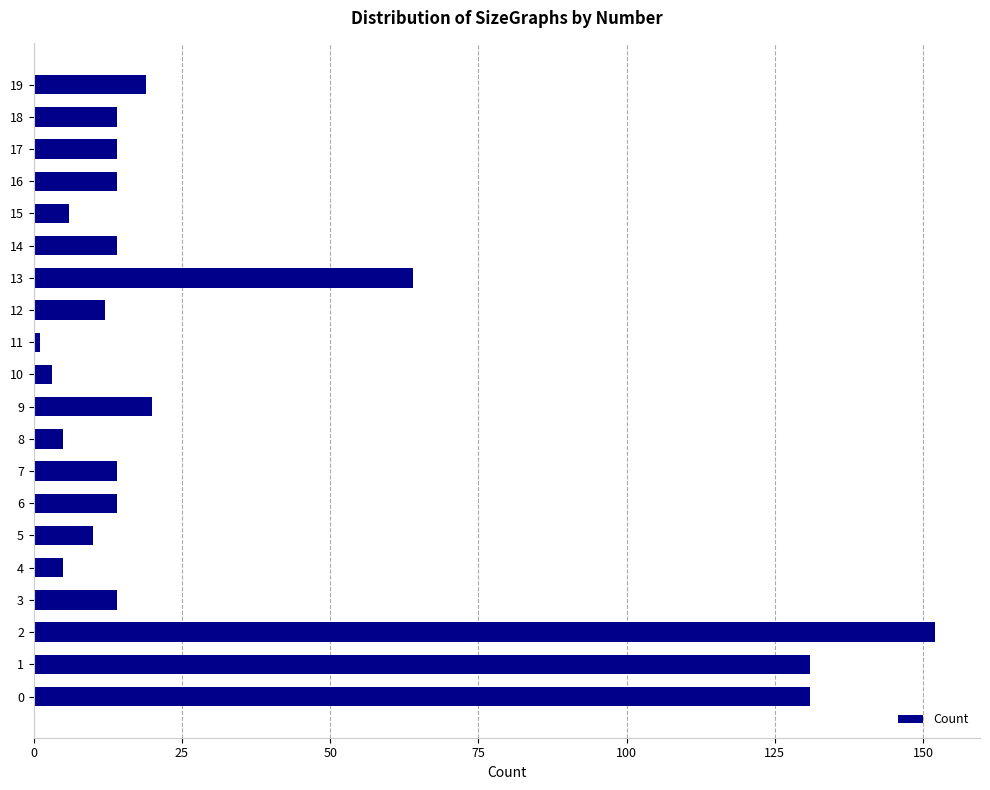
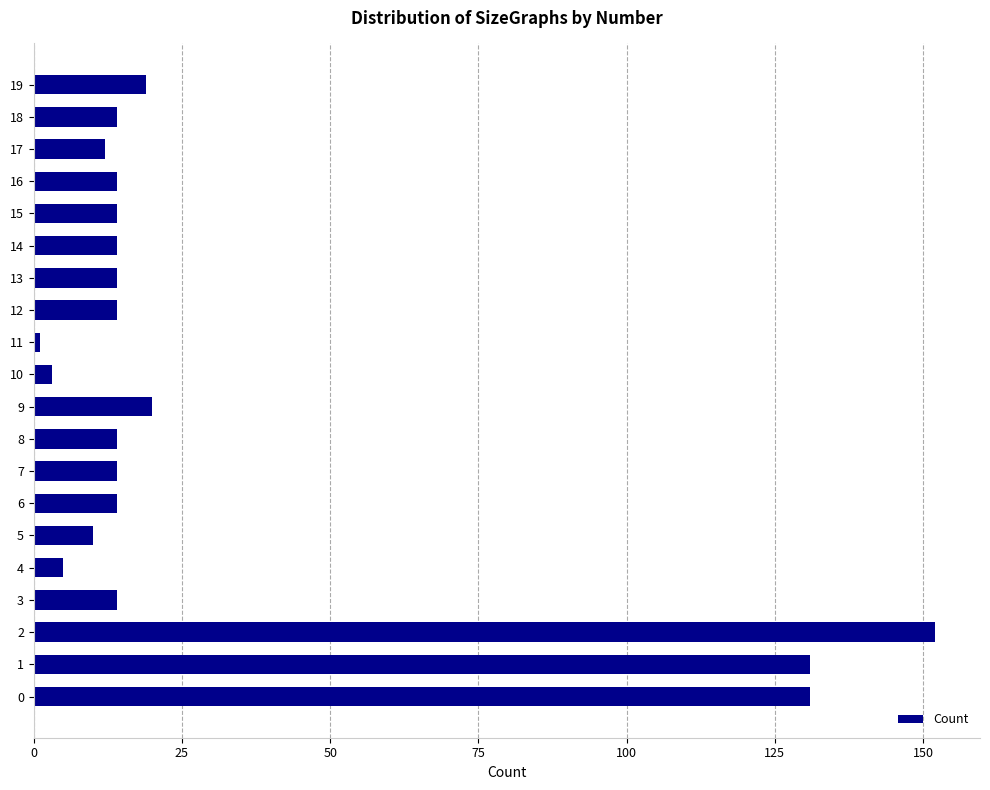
  {
    "19": 19,
    "18": 14,
-   "17": 14,
+   "17": 12,
    "16": 14,
-   "15": 6,
+   "15": 14,
    "14": 14,
-   "13": 64,
-   "12": 12,
+   "13": 14,
+   "12": 14,
    "11": 1,
    "10": 3,
    "9": 20,
-   "8": 5,
+   "8": 14,
    "7": 14,
    "6": 14,
    "5": 10,
    "4": 5,
    "3": 14,
    "2": 152,
    "1": 131,
    "0": 131
  }
